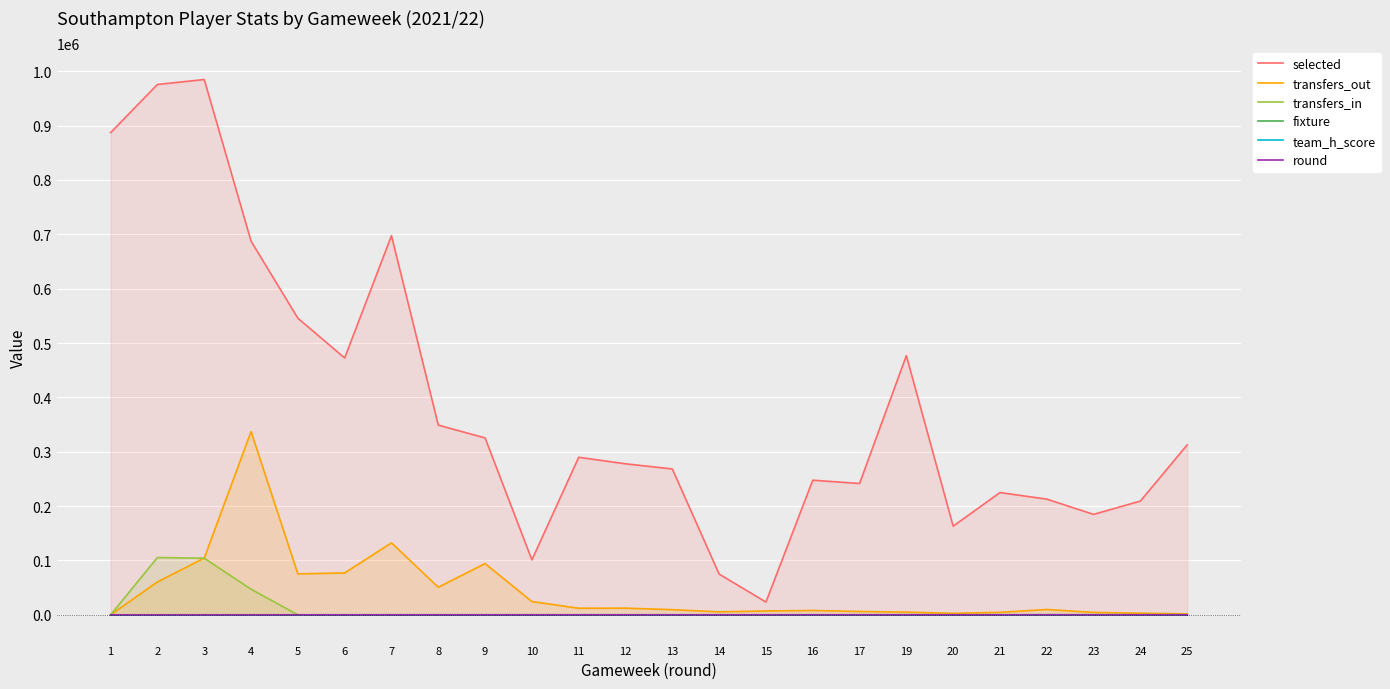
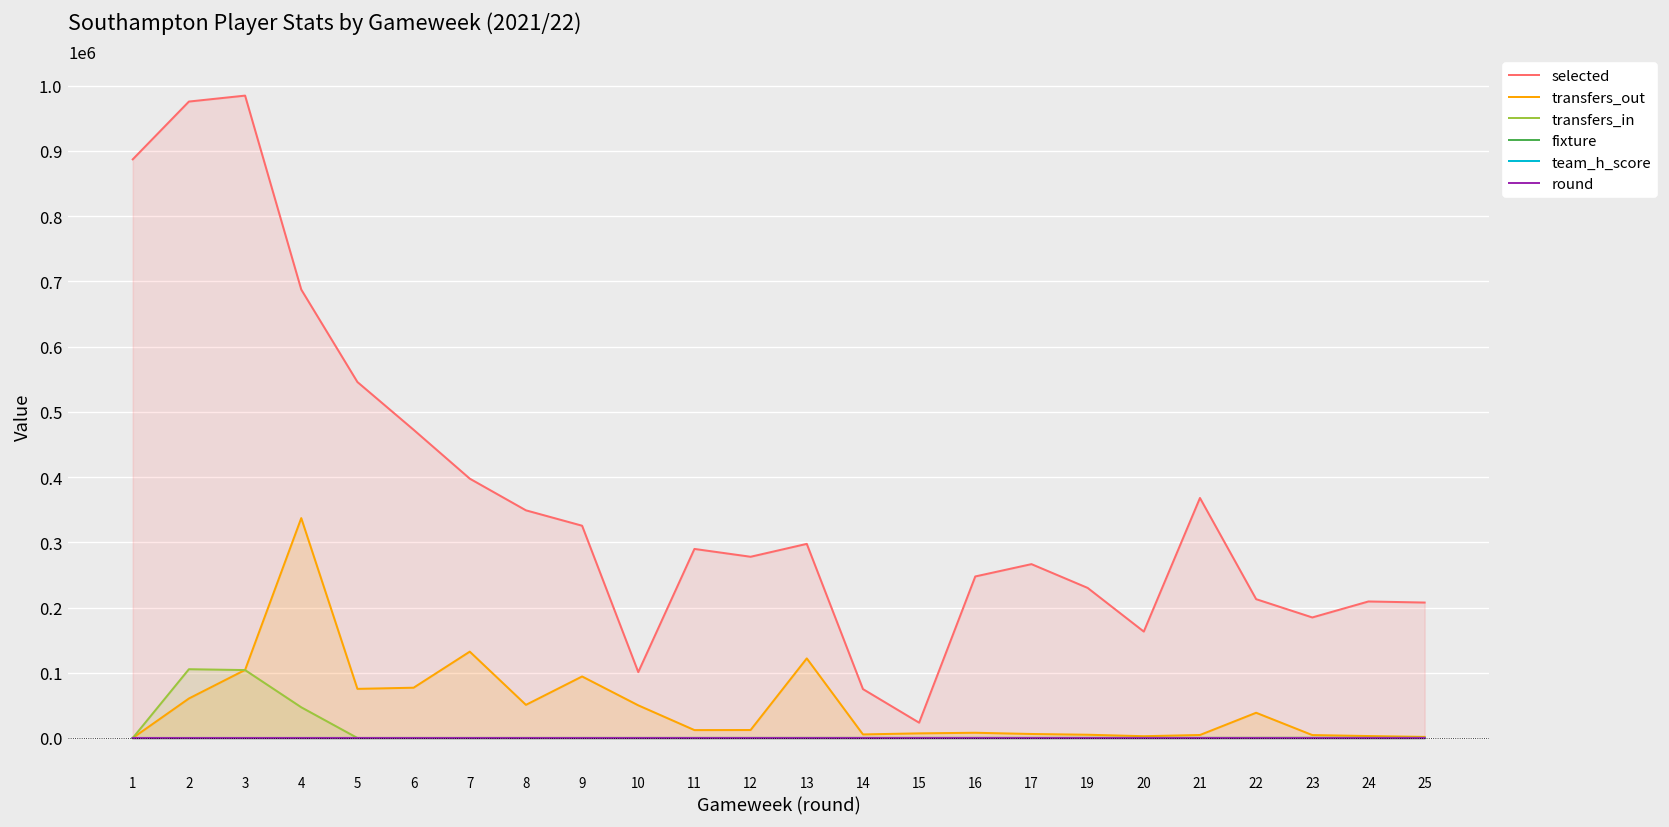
  {
    "selected": {
      "1": 890000,
      "2": 980000,
      "3": 980000,
      "4": 690000,
      "5": 550000,
      "6": 470000,
-     "7": 700000,
+     "7": 400000,
      "8": 350000,
      "9": 330000,
      "10": 100000,
      "11": 290000,
      "12": 280000,
-     "13": 270000,
+     "13": 300000,
      "14": 70000,
      "15": 20000,
      "16": 250000,
-     "17": 240000,
-     "19": 480000,
+     "17": 270000,
+     "19": 230000,
      "20": 160000,
-     "21": 220000,
+     "21": 370000,
      "22": 210000,
      "23": 180000,
      "24": 210000,
-     "25": 310000
+     "25": 210000
    },
    "transfers_out": {
      "2": 60000,
      "4": 340000,
      "5": 80000,
      "6": 80000,
      "7": 130000,
      "8": 50000,
      "9": 90000,
-     "10": 20000,
+     "10": 50000,
      "11": 10000,
      "12": 10000,
-     "13": 10000,
+     "13": 120000,
      "14": 10000,
      "15": 10000,
      "16": 10000,
      "17": 10000,
      "19": 0,
-     "22": 10000
+     "22": 40000
    },
    "transfers_in": {
      "2": 110000,
      "4": 50000
    },
    "round": {
      "2": 0,
      "3": 0,
      "4": 0
    }
  }
